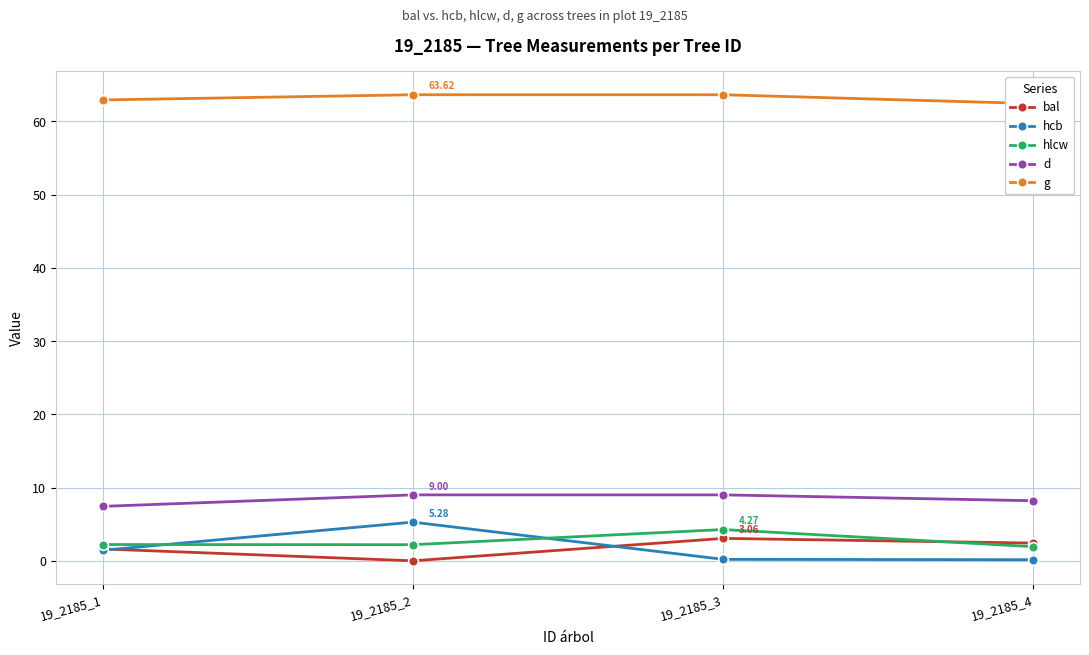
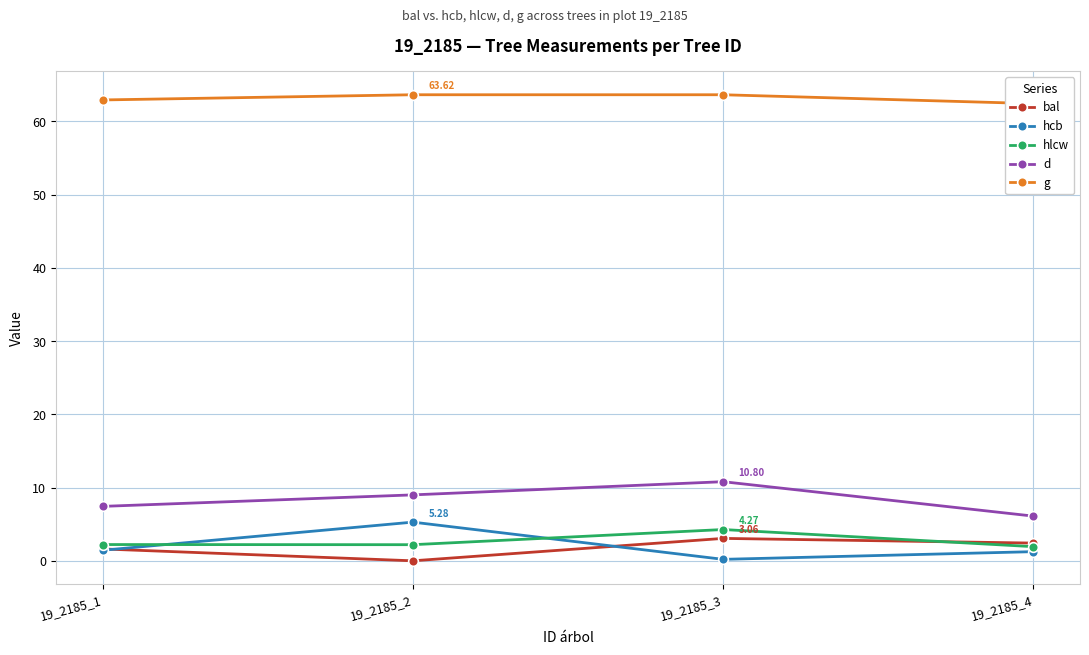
  {
    "bal": {
      "19_2185_3": 3.06
    },
    "hcb": {
      "19_2185_3": 0,
-     "19_2185_4": 0
+     "19_2185_4": 1
    },
    "hlcw": {
      "19_2185_3": 4.27
    },
    "d": {
      "19_2185_2": 9.00,
-     "19_2185_3": 9.00,
-     "19_2185_4": 8
+     "19_2185_3": 10.80,
+     "19_2185_4": 6
    },
    "g": {
      "19_2185_2": 63.62
    }
  }
